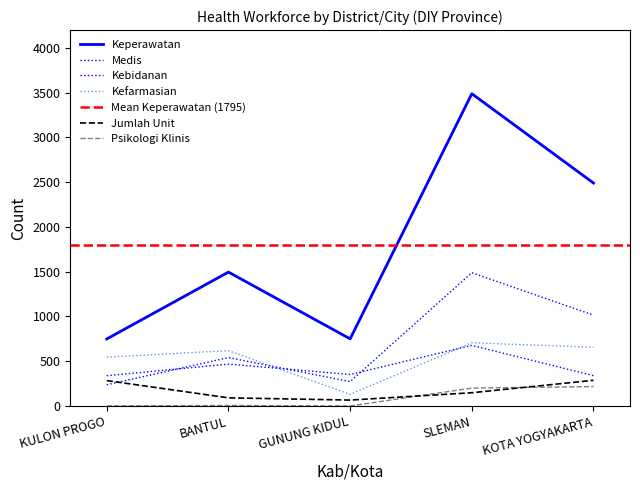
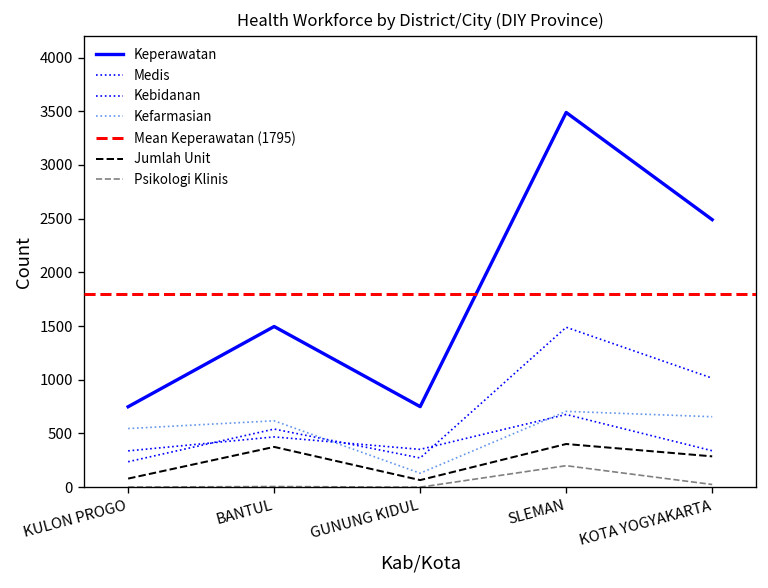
  {
    "Kefarmasian": {
      "KULON PROGO": 500,
      "BANTUL": 600,
      "GUNUNG KIDUL": 100,
      "SLEMAN": 700,
      "KOTA YOGYAKARTA": 700
    },
    "Jumlah Unit": {
-     "KULON PROGO": 300,
-     "BANTUL": 100,
+     "KULON PROGO": 100,
+     "BANTUL": 400,
      "GUNUNG KIDUL": 100,
-     "SLEMAN": 100,
+     "SLEMAN": 400,
      "KOTA YOGYAKARTA": 300
    },
    "Psikologi Klinis": {
      "KULON PROGO": 0,
      "BANTUL": 0,
      "GUNUNG KIDUL": 0,
      "SLEMAN": 200,
-     "KOTA YOGYAKARTA": 200
+     "KOTA YOGYAKARTA": 0
    }
  }
